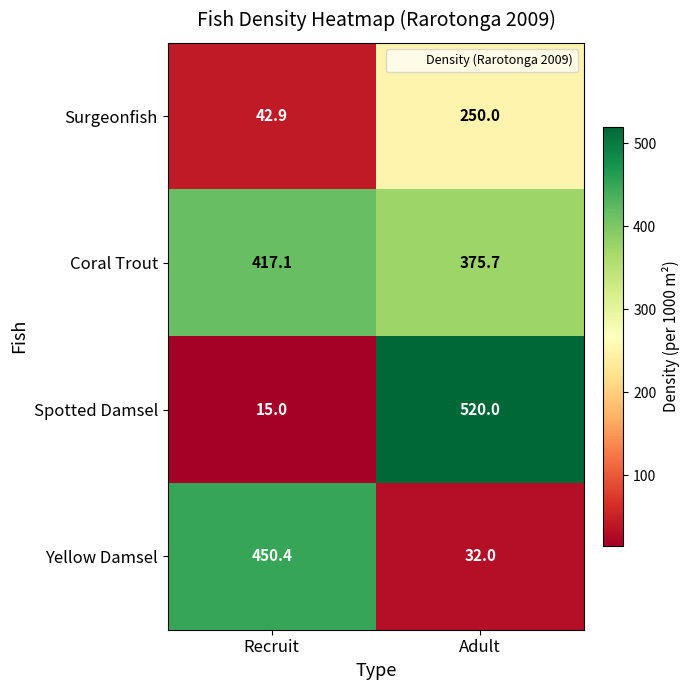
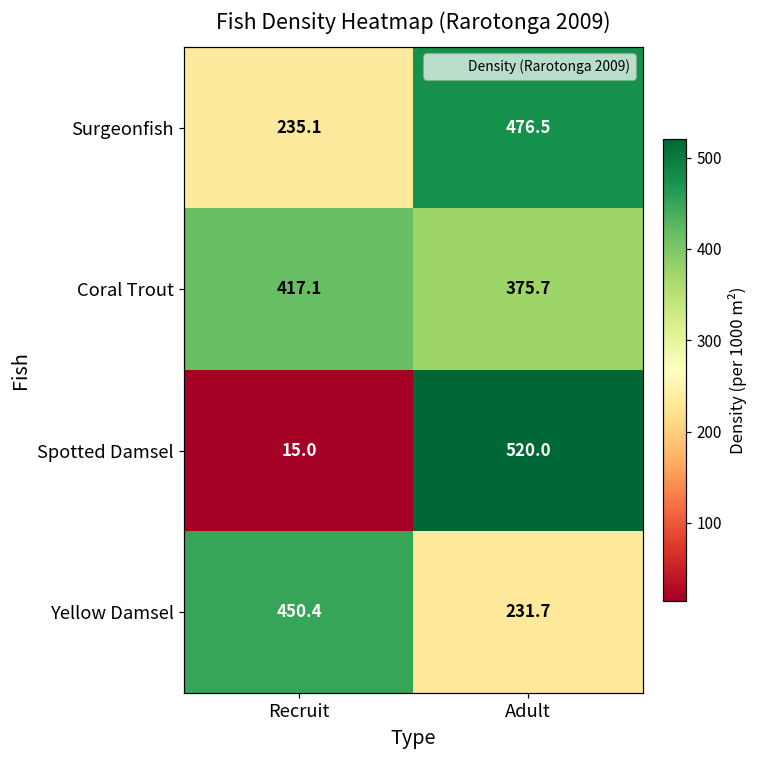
  {
    "Surgeonfish": {
-     "Recruit": 42.9,
-     "Adult": 250.0
+     "Recruit": 235.1,
+     "Adult": 476.5
    },
    "Coral Trout": {
      "Recruit": 417.1,
      "Adult": 375.7
    },
    "Spotted Damsel": {
      "Recruit": 15.0,
      "Adult": 520.0
    },
    "Yellow Damsel": {
      "Recruit": 450.4,
-     "Adult": 32.0
+     "Adult": 231.7
    }
  }
